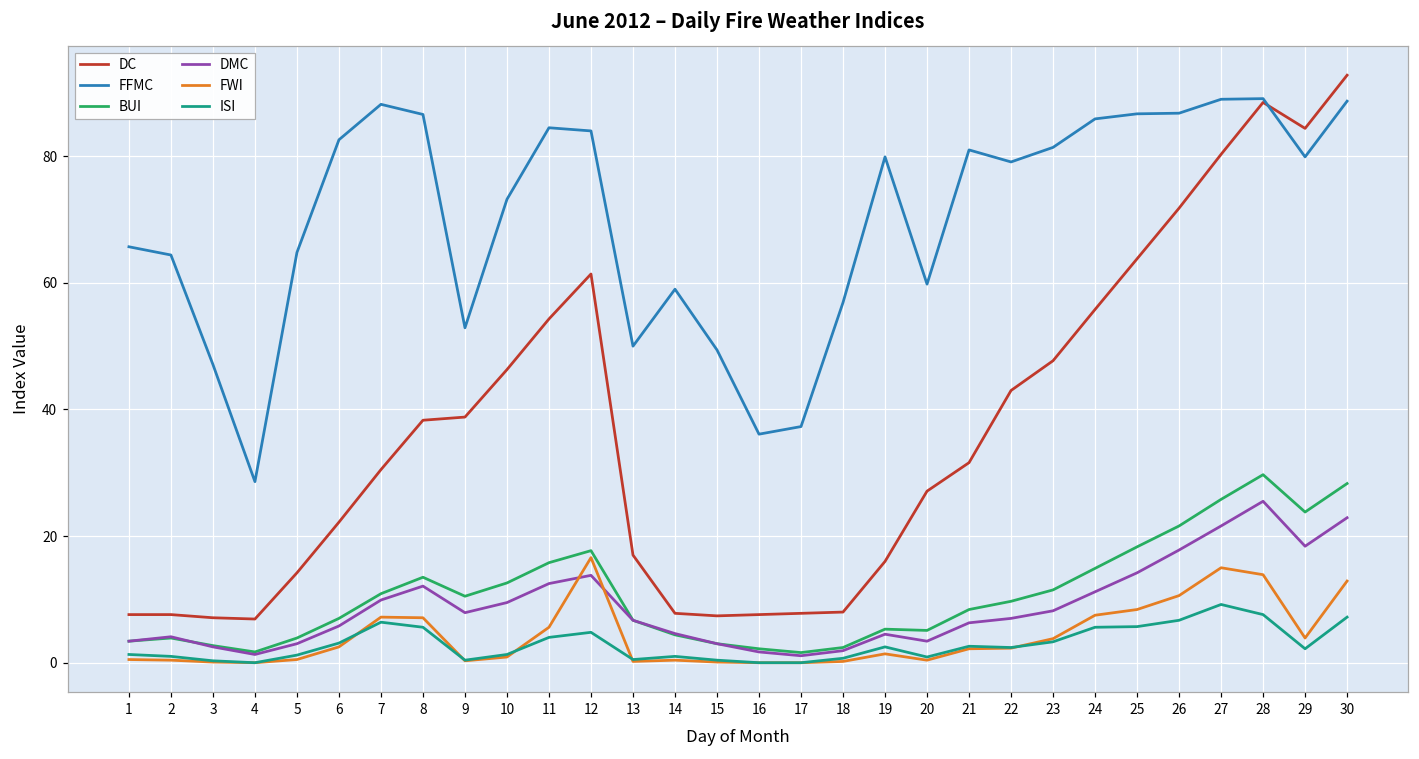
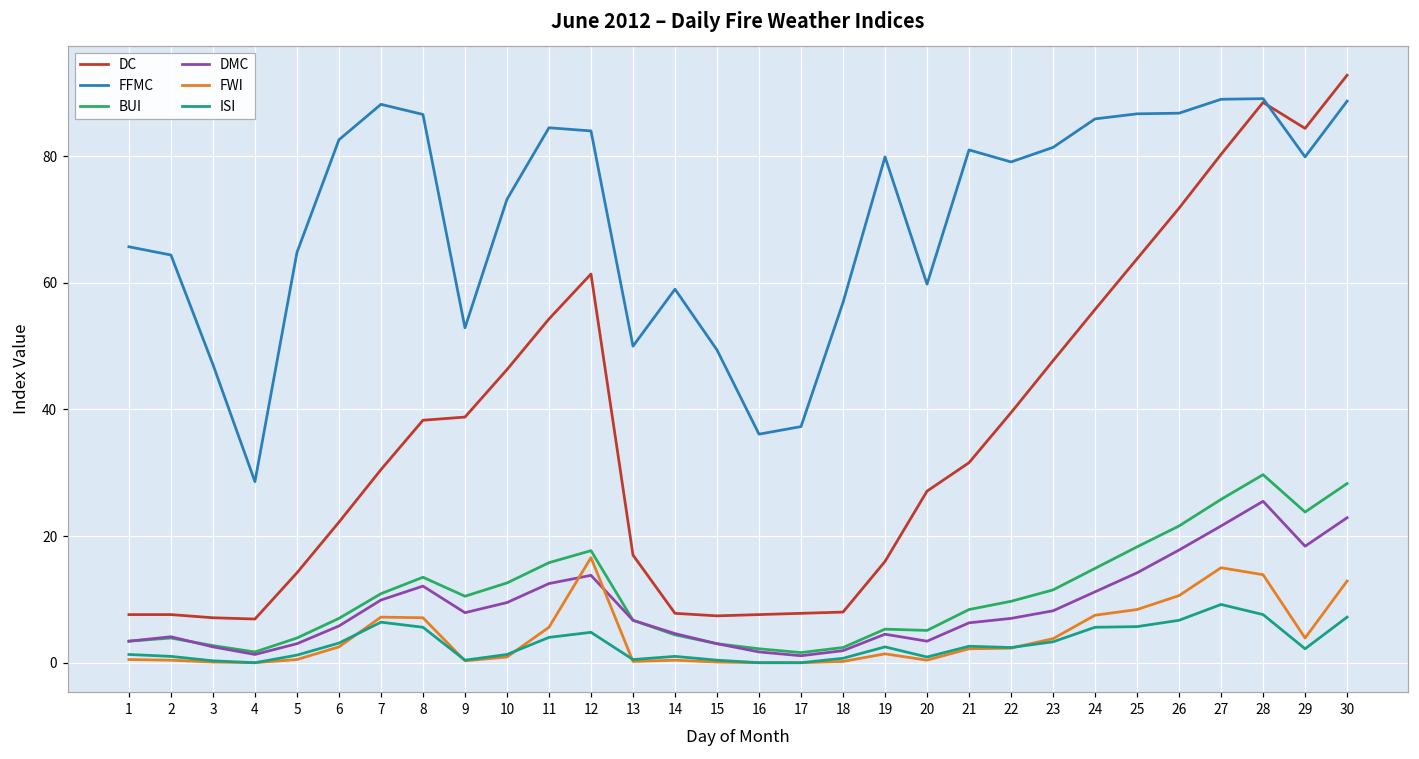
  {
    "DC": {
      "1": 8,
      "2": 8,
      "3": 7,
      "4": 7,
      "5": 14,
      "6": 22,
      "7": 31,
      "8": 38,
      "9": 39,
      "10": 46,
      "11": 54,
      "12": 61,
      "13": 17,
      "14": 8,
      "15": 7,
      "16": 8,
      "17": 8,
      "18": 8,
      "19": 16,
      "20": 27,
      "21": 32,
-     "22": 43,
+     "22": 40,
      "23": 48,
      "24": 56,
      "25": 64,
      "26": 72,
      "27": 80,
      "28": 89,
      "29": 84,
      "30": 93
    },
    "FFMC": {
      "1": 66,
      "2": 64,
      "3": 47,
      "4": 29,
      "5": 65,
      "6": 83,
      "7": 88,
      "8": 87,
      "9": 53,
      "10": 73,
      "11": 85,
      "12": 84,
      "13": 50,
      "14": 59,
      "15": 49,
      "16": 36,
      "17": 37,
      "18": 57,
      "19": 80,
      "20": 60,
      "21": 81,
      "22": 79,
      "23": 81,
      "24": 86,
      "25": 87,
      "26": 87,
      "27": 89,
      "28": 89,
      "29": 80,
      "30": 89
    },
    "DMC": {
      "5": 3,
      "6": 6,
      "7": 10,
      "8": 12,
      "9": 8,
      "10": 10,
      "11": 13,
      "12": 14,
      "16": 2,
      "17": 1,
      "18": 2,
      "19": 5,
      "20": 3,
      "21": 6,
      "22": 7,
      "23": 8,
      "24": 11,
      "25": 14,
      "26": 18,
      "27": 22,
      "28": 26,
      "29": 18,
      "30": 23
    },
    "FWI": {
      "1": 1,
      "2": 0,
      "5": 1,
      "6": 3,
      "7": 7,
      "8": 7,
      "11": 6,
      "12": 17,
      "14": 0,
      "18": 0,
      "19": 1,
      "20": 0,
      "23": 4,
      "24": 8,
      "25": 8,
      "26": 11,
      "27": 15,
      "28": 14,
      "29": 4,
      "30": 13
    }
  }
